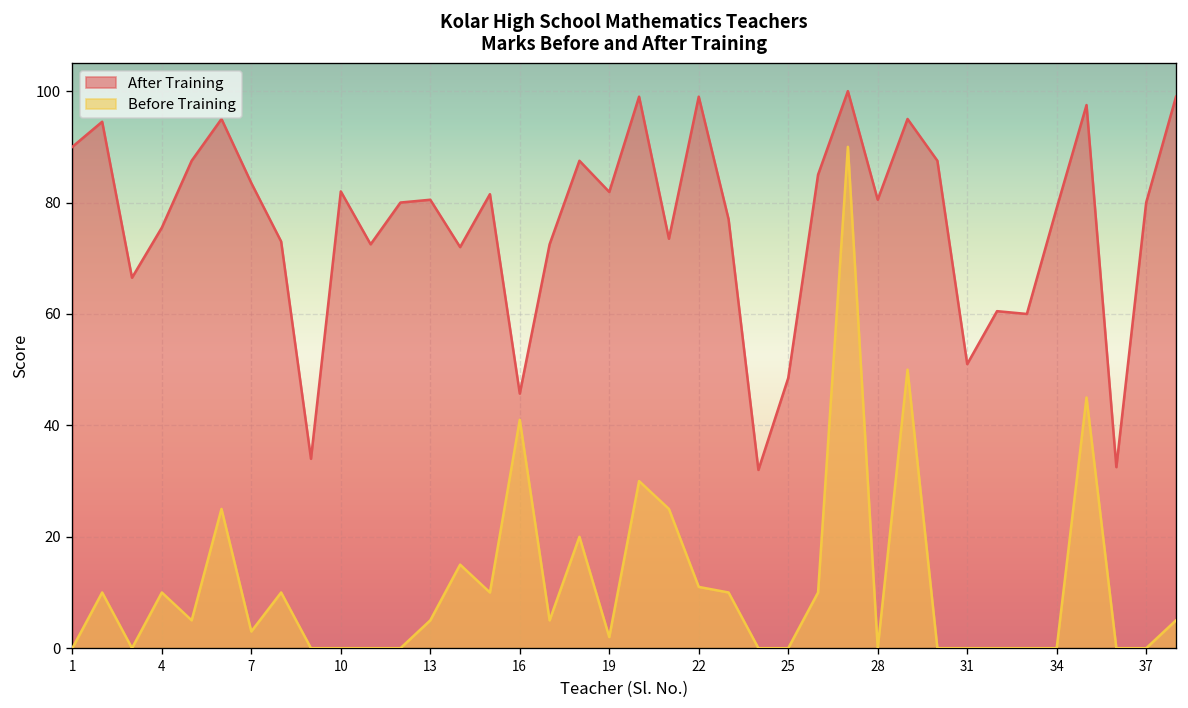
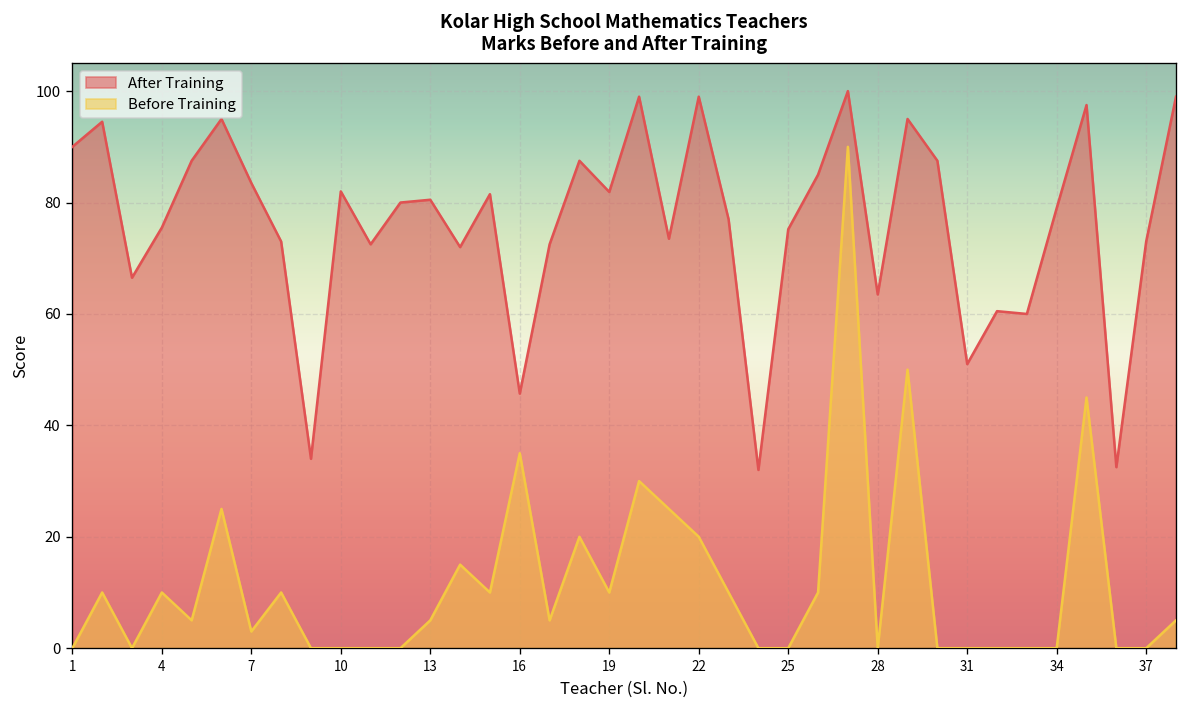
  {
    "After Training": {
      "1": 90,
      "4": 76,
      "7": 84,
      "10": 82,
      "13": 81,
      "16": 46,
      "19": 82,
      "22": 99,
-     "25": 49,
-     "28": 81,
+     "25": 75,
+     "28": 64,
      "31": 51,
      "34": 79,
-     "37": 80
+     "37": 73
    },
    "Before Training": {
      "1": 0,
      "4": 10,
      "7": 3,
      "10": 0,
      "13": 5,
-     "16": 41,
-     "19": 2,
-     "22": 11,
+     "16": 35,
+     "19": 10,
+     "22": 20,
      "25": 0,
      "28": 0,
      "31": 0,
      "34": 0,
      "37": 0
    }
  }
